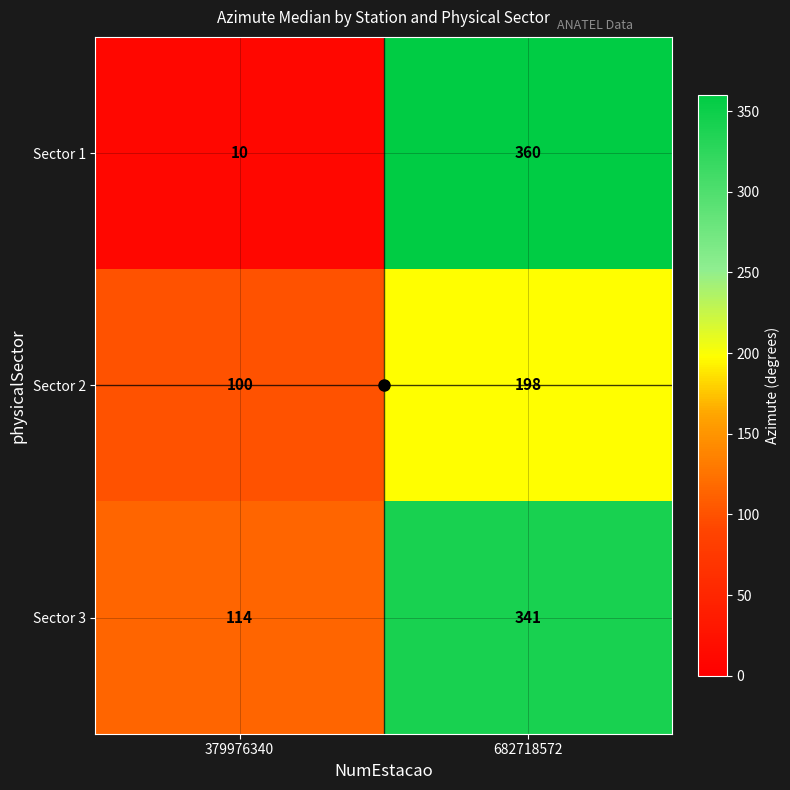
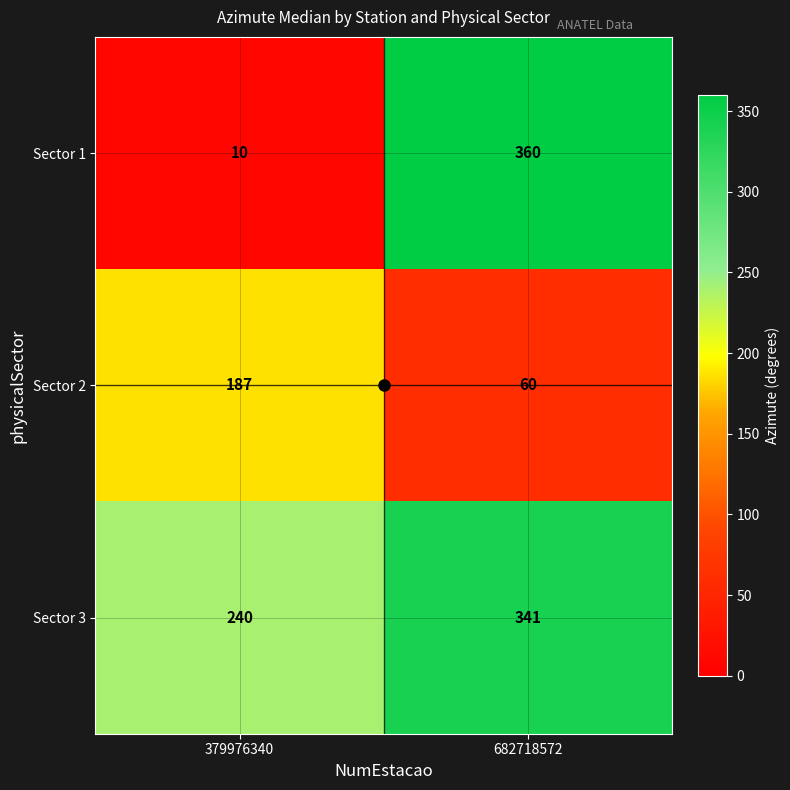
  {
    "Sector 1": {
      "379976340": 10,
      "682718572": 360
    },
    "Sector 2": {
-     "379976340": 100,
-     "682718572": 198
+     "379976340": 187,
+     "682718572": 60
    },
    "Sector 3": {
-     "379976340": 114,
+     "379976340": 240,
      "682718572": 341
    }
  }
